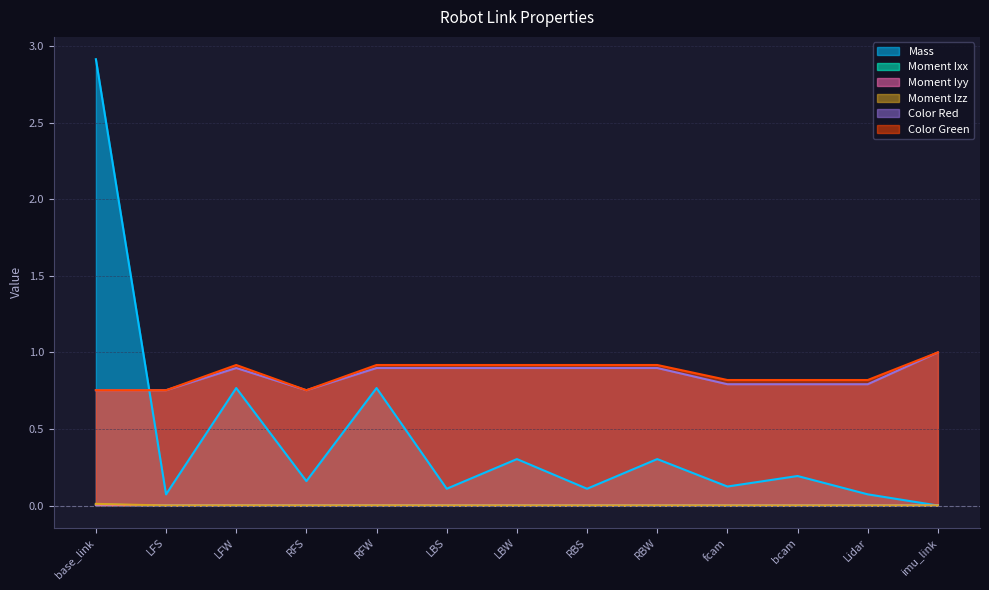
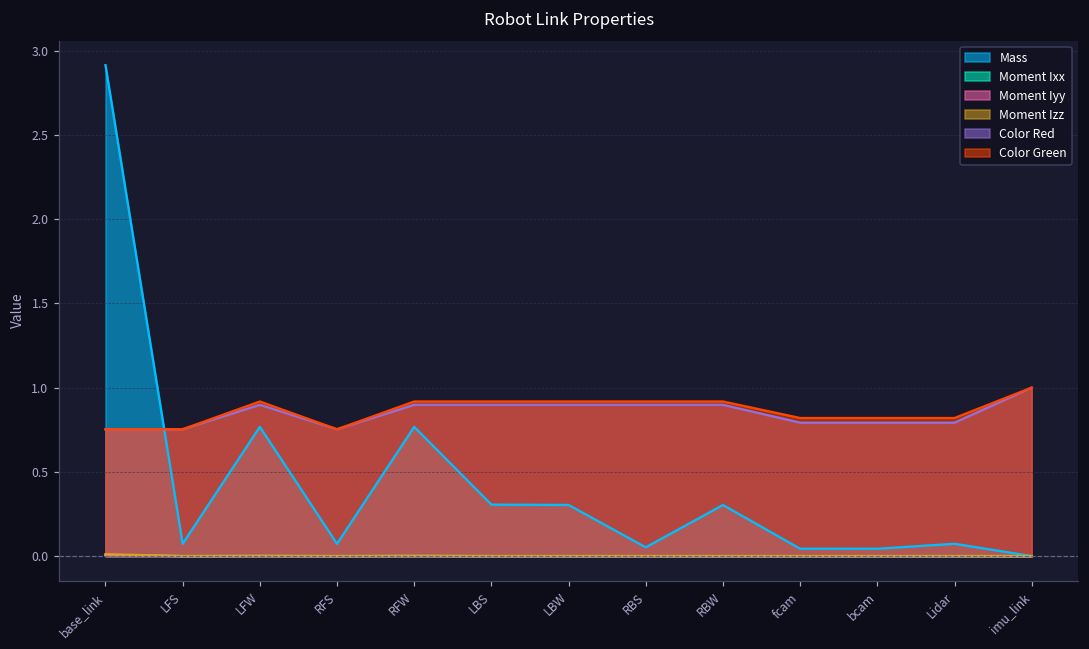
  {
    "Mass": {
      "base_link": 2.91,
      "LFS": 0.07,
      "LFW": 0.77,
-     "RFS": 0.16,
+     "RFS": 0.07,
      "RFW": 0.77,
-     "LBS": 0.11,
+     "LBS": 0.31,
      "LBW": 0.30,
-     "RBS": 0.11,
+     "RBS": 0.05,
      "RBW": 0.30,
-     "fcam": 0.12,
-     "bcam": 0.19,
+     "fcam": 0.04,
+     "bcam": 0.04,
      "Lidar": 0.07
    },
    "Color Red": {
      "LFW": 0.90,
      "RFW": 0.90,
      "LBS": 0.90,
      "LBW": 0.90,
      "RBS": 0.90,
      "RBW": 0.90,
      "fcam": 0.79,
      "bcam": 0.79,
      "Lidar": 0.79
    },
    "Color Green": {
      "LFW": 0.92,
      "RFW": 0.92,
      "LBS": 0.92,
      "LBW": 0.92,
      "RBS": 0.92,
      "RBW": 0.92,
      "fcam": 0.82,
      "bcam": 0.82,
      "Lidar": 0.82
    }
  }
